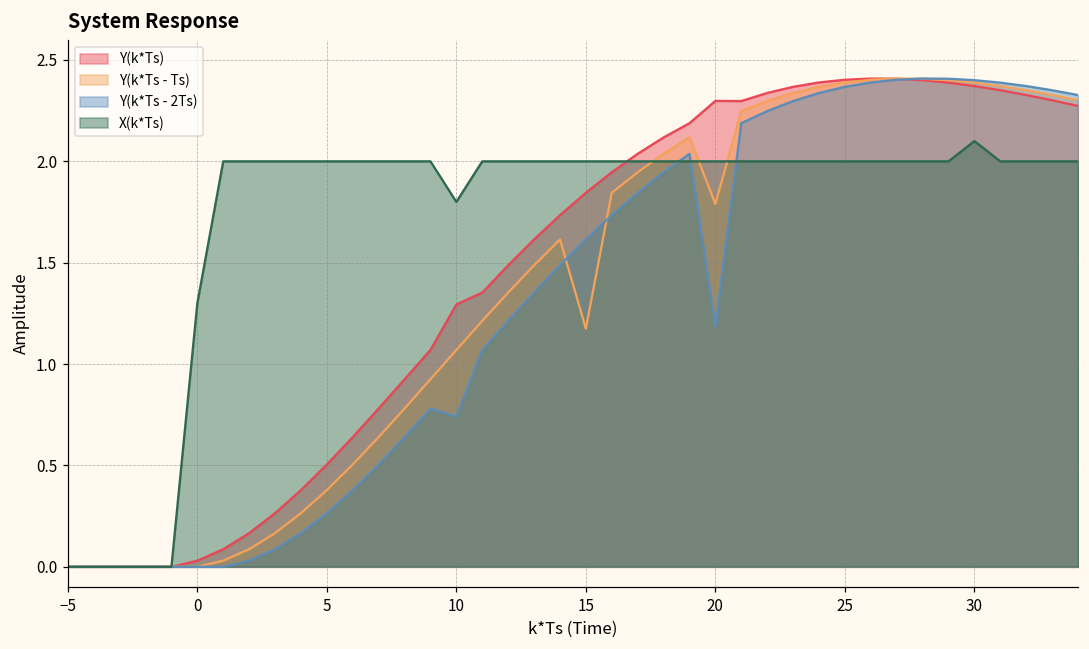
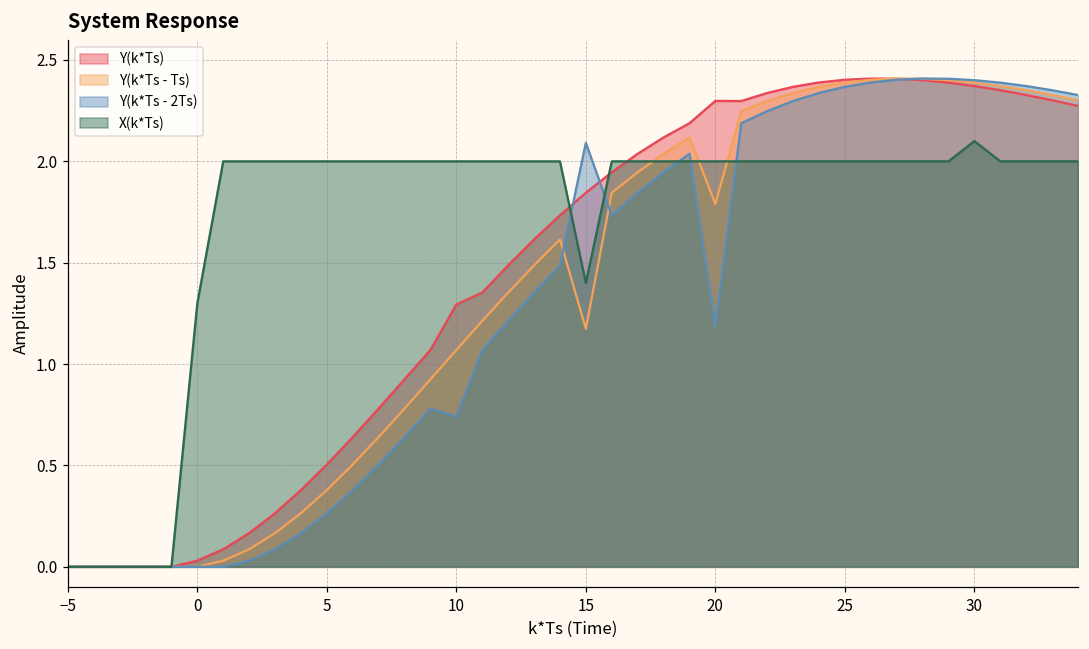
  {
    "Y(k*Ts)": {
      "0": 0.03,
      "5": 0.50,
      "10": 1.29,
      "15": 1.85,
      "20": 2.30,
      "30": 2.37
    },
    "Y(k*Ts - Ts)": {
      "5": 0.38,
      "10": 1.07,
      "15": 1.17,
      "20": 1.79
    },
    "Y(k*Ts - 2Ts)": {
      "5": 0.26,
      "10": 0.74,
-     "15": 1.61,
+     "15": 2.09,
      "20": 1.19,
      "25": 2.37
    },
    "X(k*Ts)": {
      "0": 1.3,
      "5": 2.0,
-     "10": 1.8,
-     "15": 2.0,
+     "10": 2.0,
+     "15": 1.4,
      "20": 2.0,
      "25": 2.0,
      "30": 2.1
    }
  }
